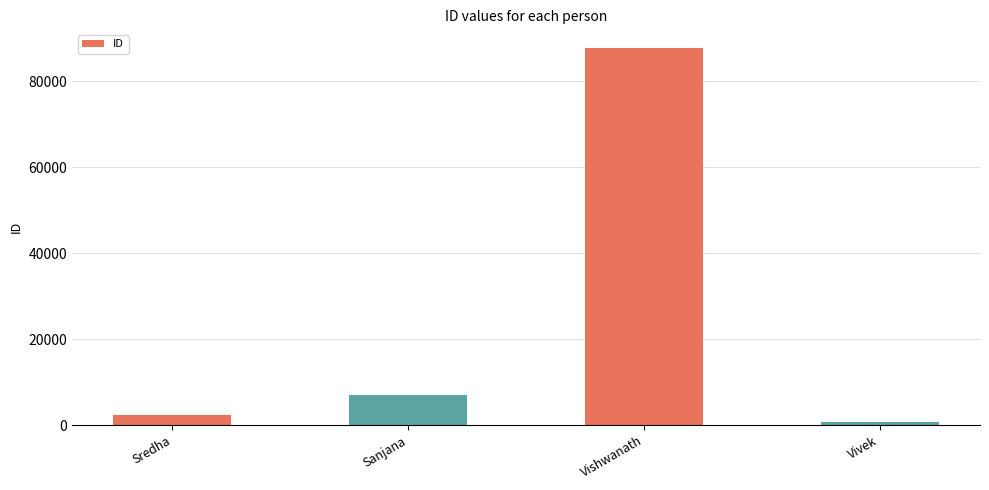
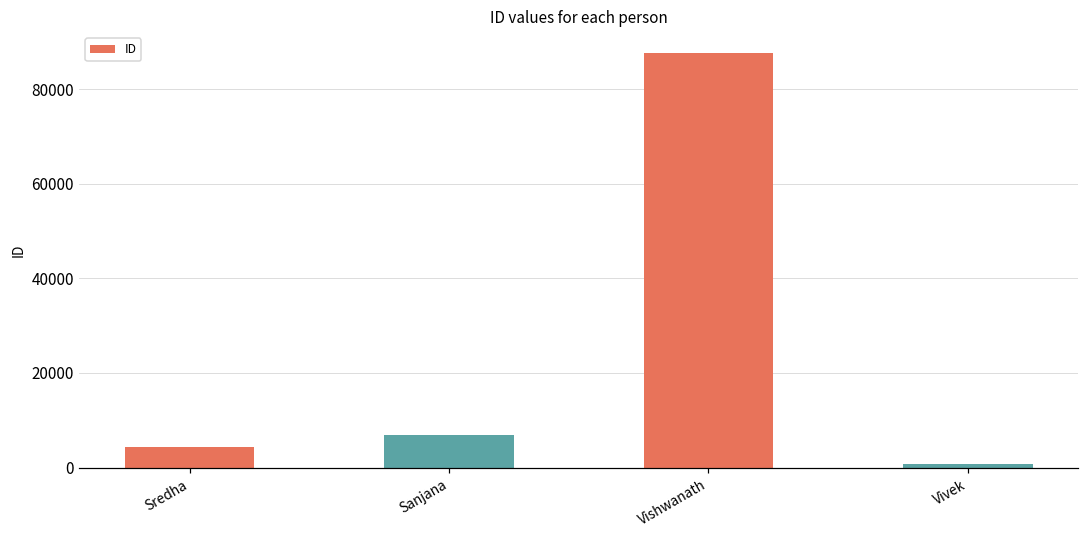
  {
-   "Sredha": 2000,
+   "Sredha": 4000,
    "Sanjana": 7000,
    "Vishwanath": 88000,
    "Vivek": 1000
  }
